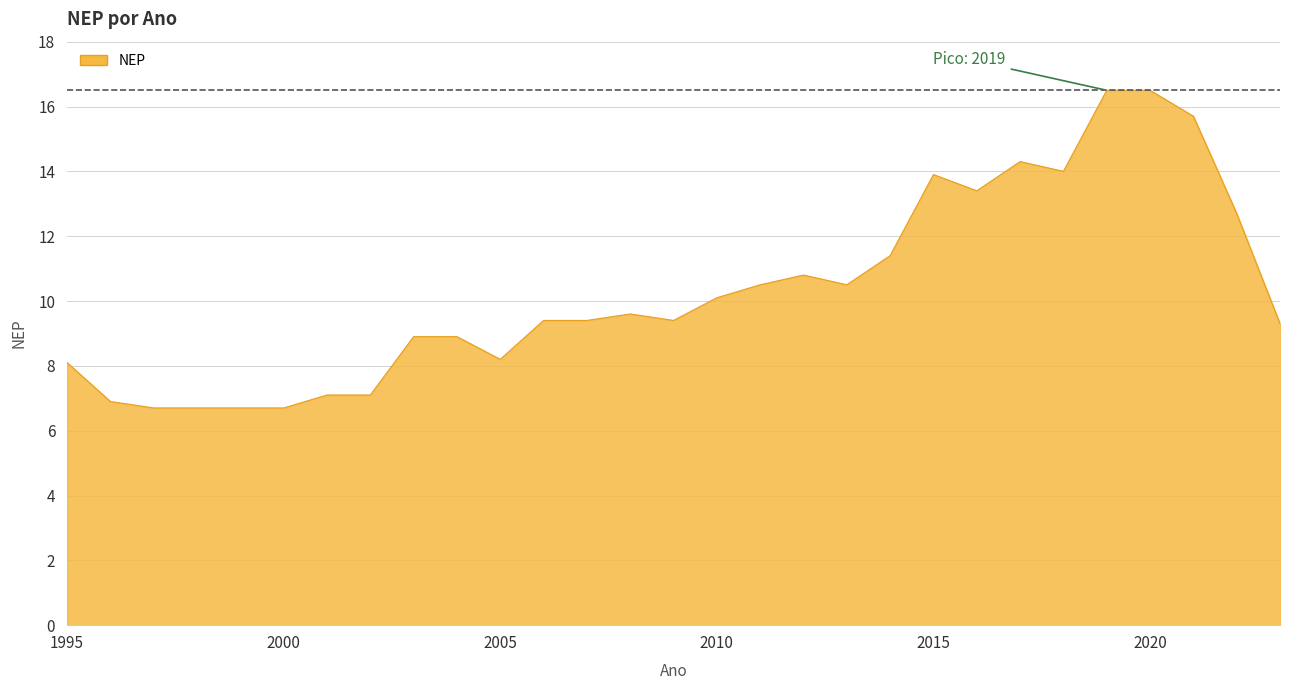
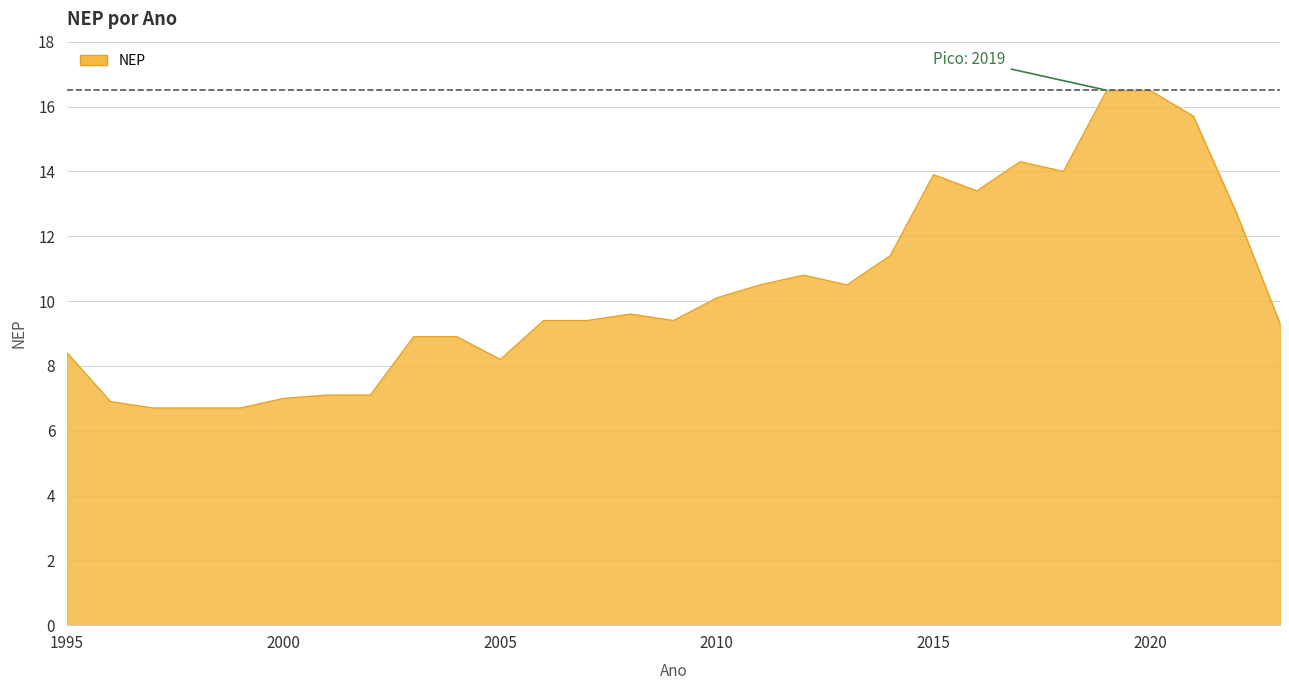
  {
-   "1995": 8.1,
-   "2000": 6.7,
+   "1995": 8.4,
+   "2000": 7.0,
    "2005": 8.2,
    "2010": 10.1,
    "2015": 13.9,
    "2020": 16.5
  }
